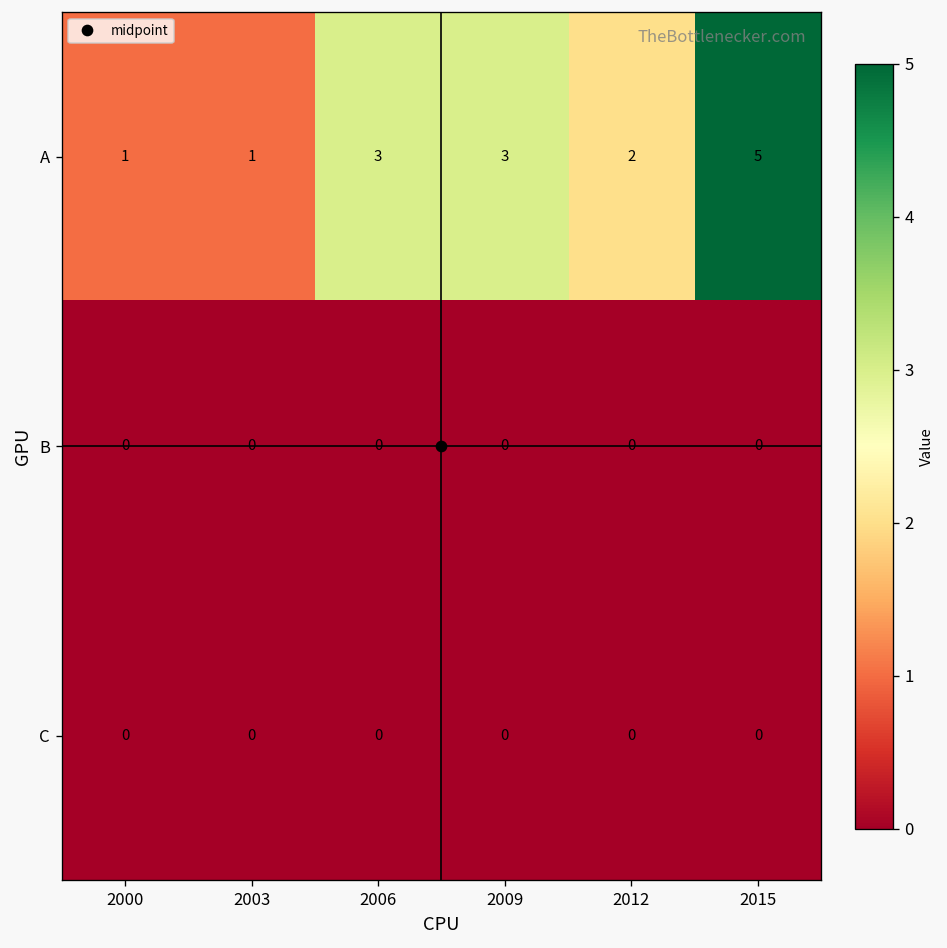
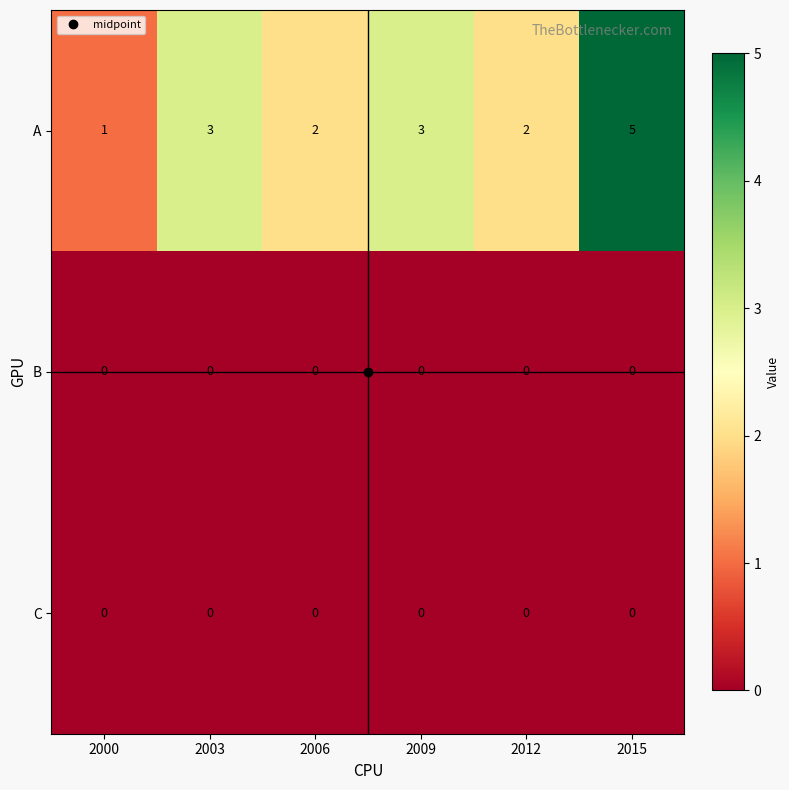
  {
    "A": {
      "2000": 1,
-     "2003": 1,
-     "2006": 3,
+     "2003": 3,
+     "2006": 2,
      "2009": 3,
      "2012": 2
    },
    "B": {
      "2000": 0,
      "2003": 0,
      "2006": 0,
      "2009": 0,
      "2012": 0,
      "2015": 0
    },
    "C": {
      "2000": 0,
      "2003": 0,
      "2006": 0,
      "2009": 0,
      "2012": 0,
      "2015": 0
    }
  }
